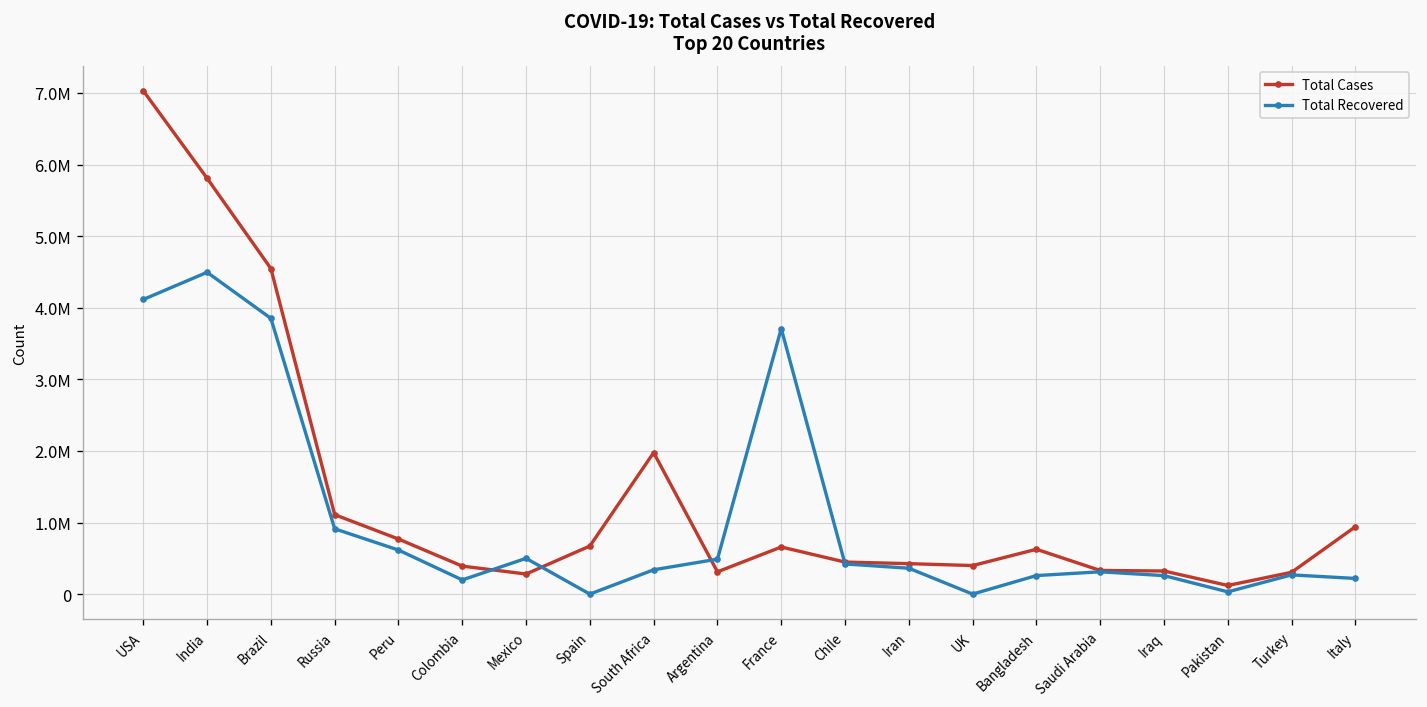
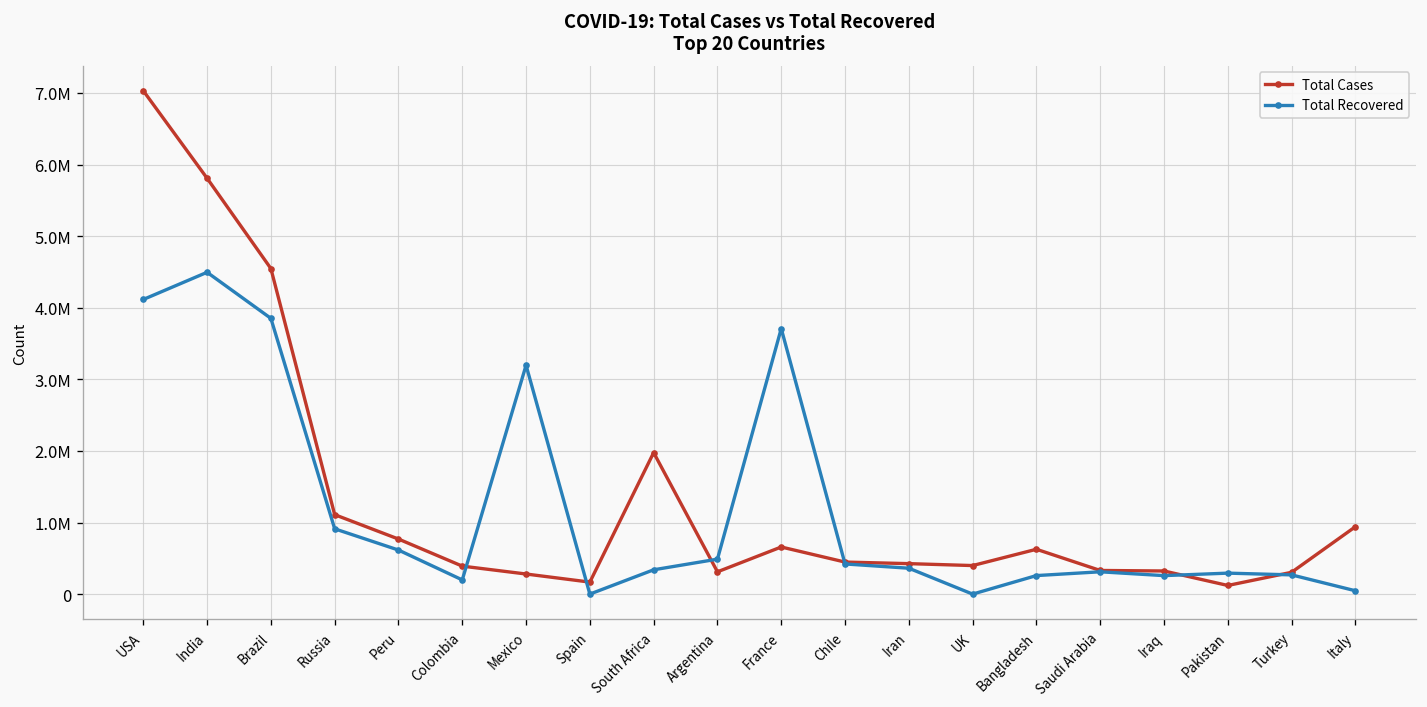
  {
    "Total Cases": {
      "USA": 7000000,
      "India": 5800000,
      "Brazil": 4500000,
      "Russia": 1100000,
      "Peru": 800000,
      "Colombia": 400000,
      "Mexico": 300000,
-     "Spain": 700000,
+     "Spain": 200000,
      "South Africa": 2000000,
      "Argentina": 300000,
      "France": 700000,
      "Iran": 400000,
      "UK": 400000,
      "Bangladesh": 600000,
      "Iraq": 300000,
      "Pakistan": 100000,
      "Italy": 900000
    },
    "Total Recovered": {
      "USA": 4100000,
      "India": 4500000,
      "Brazil": 3900000,
      "Russia": 900000,
      "Peru": 600000,
      "Colombia": 200000,
-     "Mexico": 500000,
+     "Mexico": 3200000,
      "Spain": 0,
      "South Africa": 300000,
      "Argentina": 500000,
      "France": 3700000,
      "Iran": 400000,
      "UK": 0,
      "Bangladesh": 300000,
      "Iraq": 300000,
-     "Pakistan": 0,
-     "Italy": 200000
+     "Pakistan": 300000,
+     "Italy": 0
    }
  }
